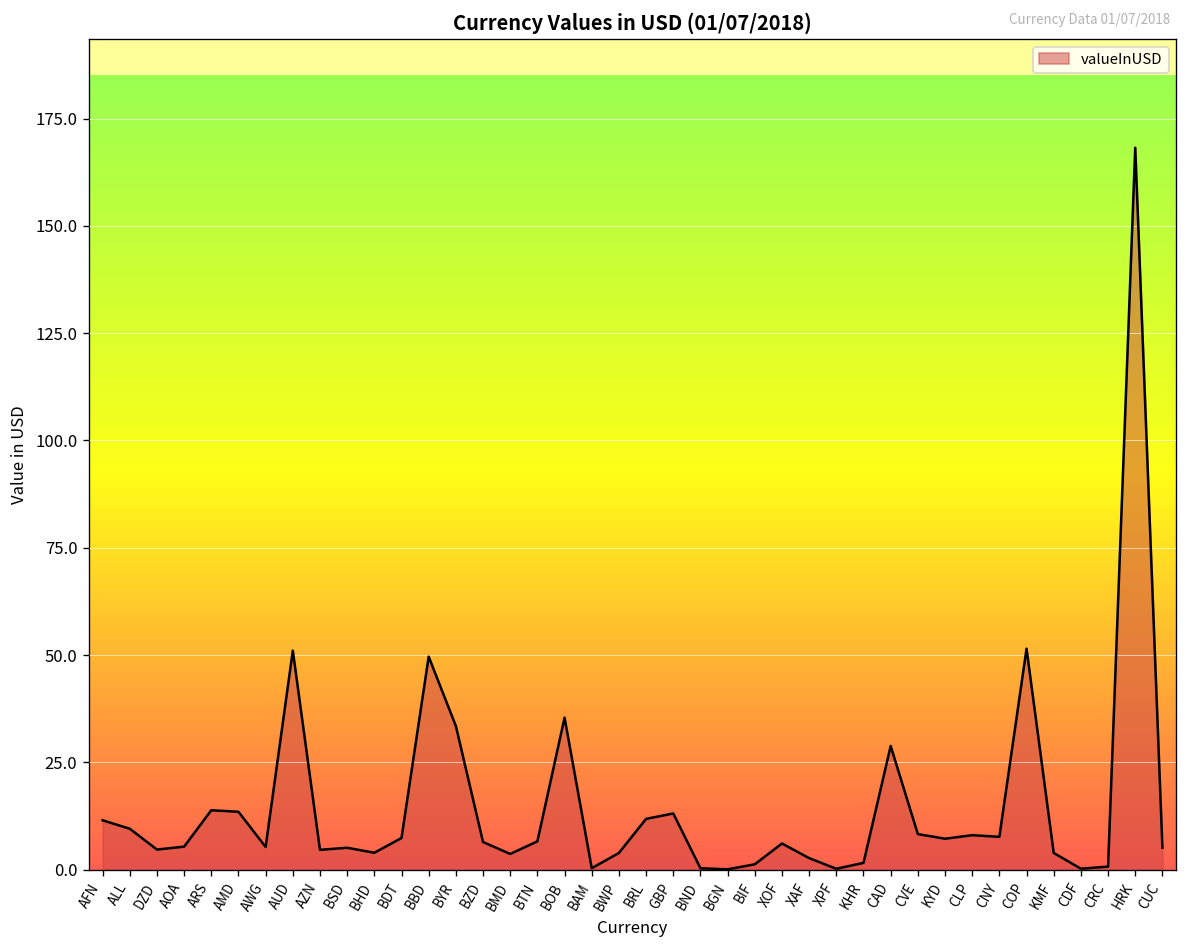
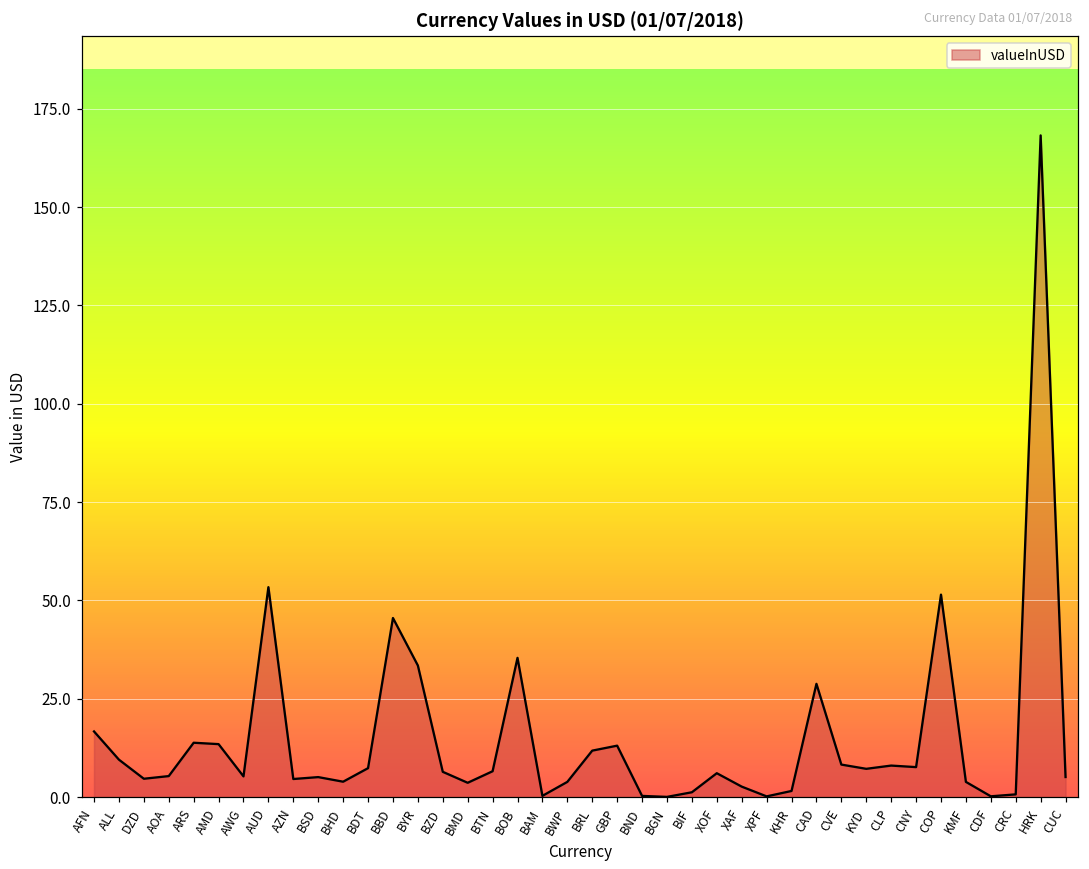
  {
-   "AFN": 12,
+   "AFN": 17,
    "ALL": 10,
    "DZD": 5,
    "AOA": 5,
    "ARS": 14,
    "AMD": 13,
    "AWG": 5,
-   "AUD": 51,
+   "AUD": 53,
    "AZN": 5,
    "BSD": 5,
    "BHD": 4,
    "BDT": 7,
-   "BBD": 50,
+   "BBD": 46,
    "BYR": 33,
    "BZD": 6,
    "BMD": 4,
    "BTN": 7,
    "BOB": 35,
    "BAM": 0,
    "BWP": 4,
    "BRL": 12,
    "GBP": 13,
    "BND": 0,
    "BGN": 0,
    "BIF": 1,
    "XOF": 6,
    "XAF": 3,
    "XPF": 0,
    "KHR": 2,
    "CAD": 29,
    "CVE": 8,
    "KYD": 7,
    "CLP": 8,
    "CNY": 8,
    "COP": 51,
    "KMF": 4,
    "CDF": 0,
    "CRC": 1,
    "HRK": 168,
    "CUC": 5
  }
